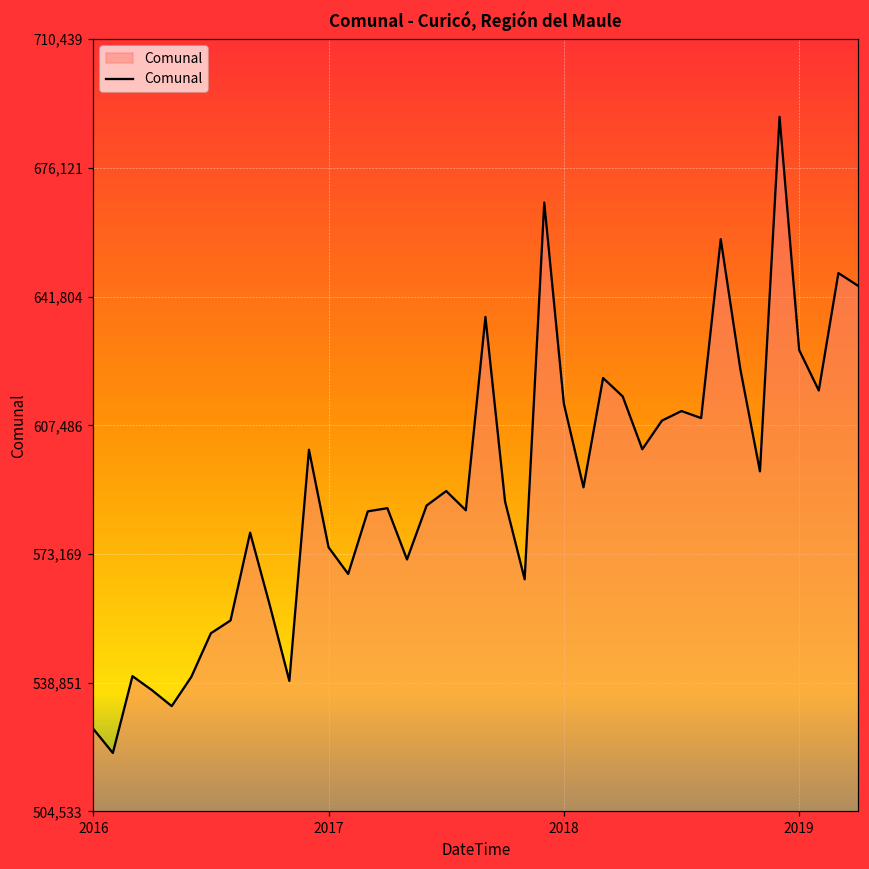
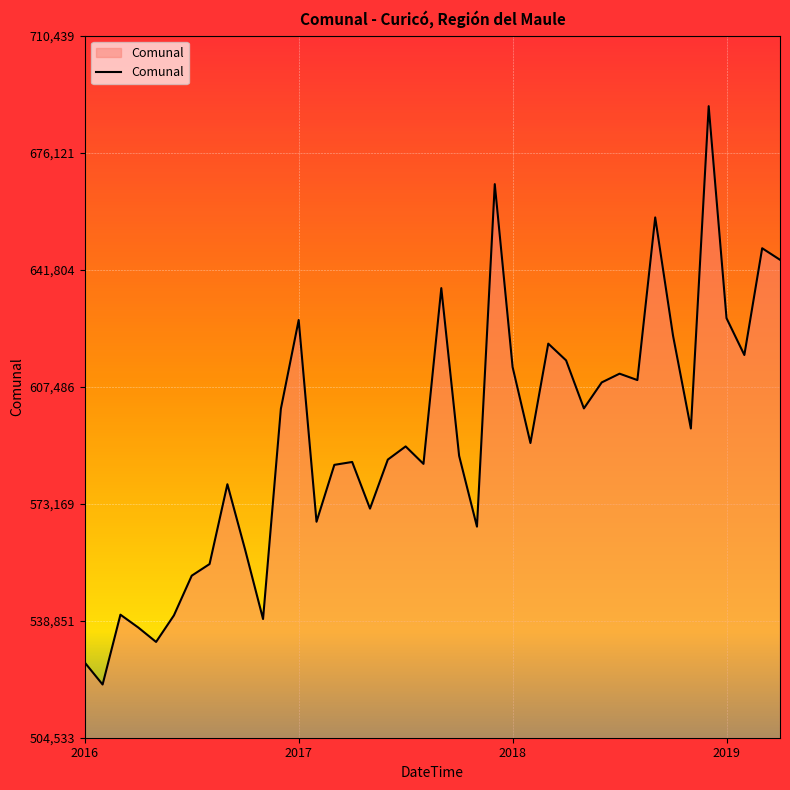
  {
    "2016": "527,000",
-   "2017": "575,000",
+   "2017": "627,000",
    "2018": "613,000",
    "2019": "628,000"
  }
